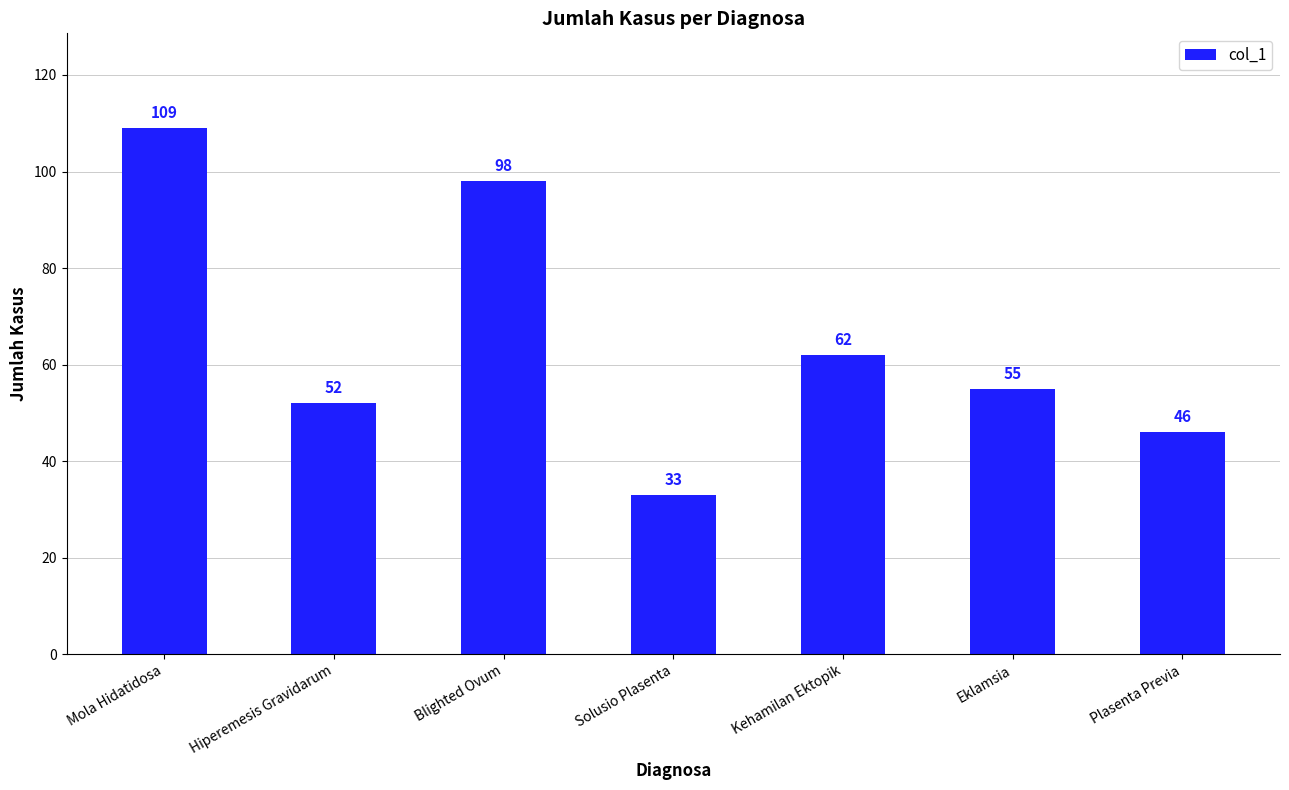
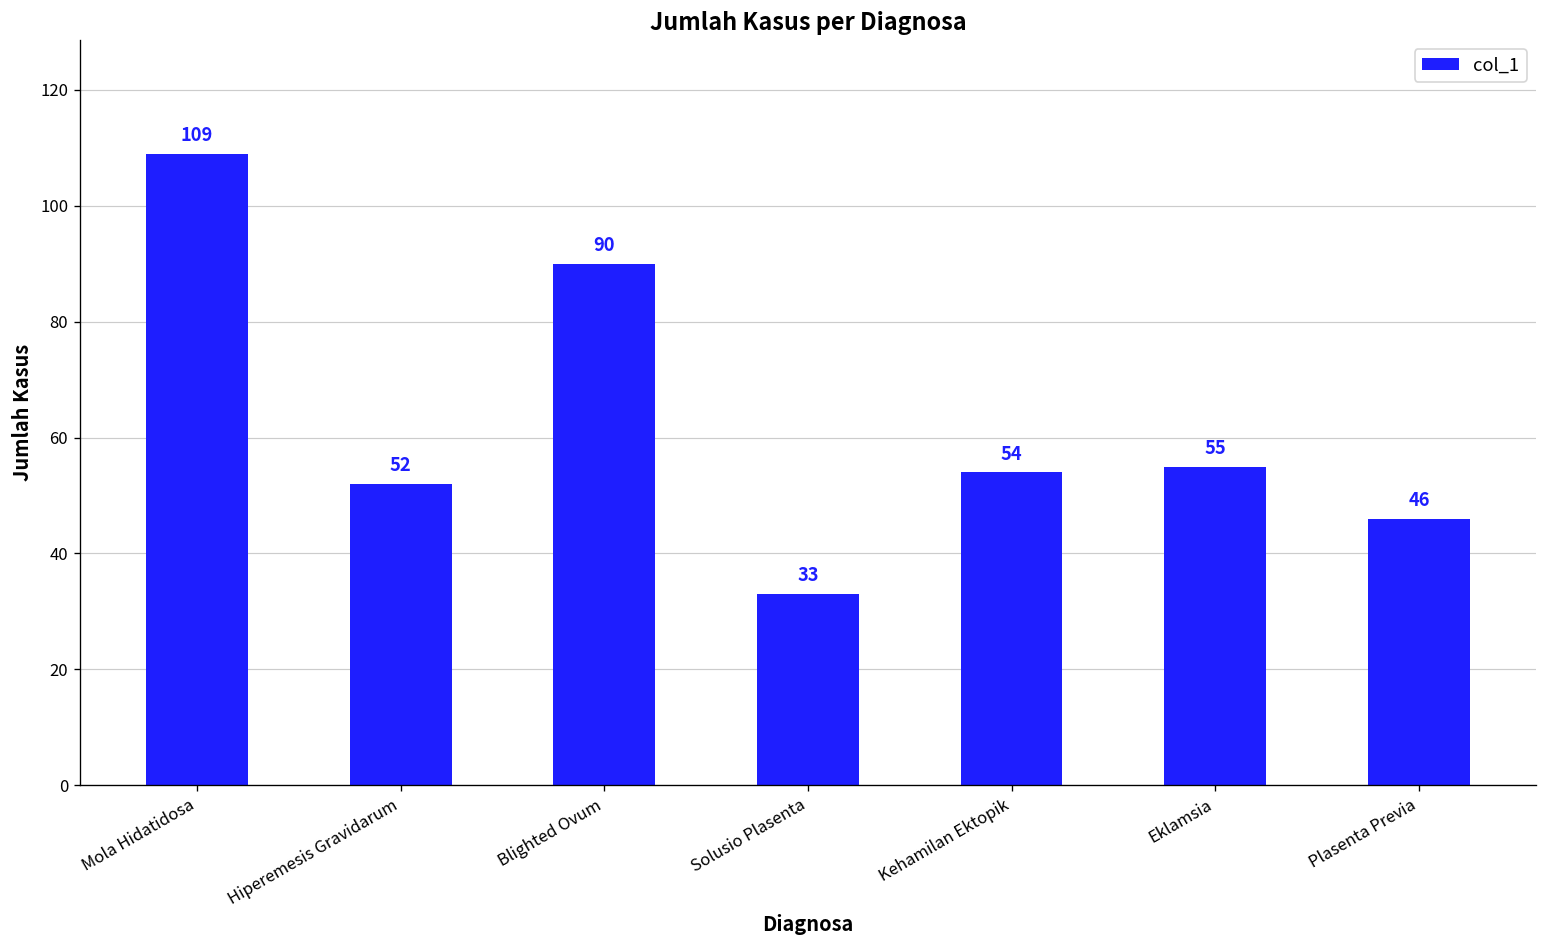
  {
    "Mola Hidatidosa": 109,
    "Hiperemesis Gravidarum": 52,
-   "Blighted Ovum": 98,
+   "Blighted Ovum": 90,
    "Solusio Plasenta": 33,
-   "Kehamilan Ektopik": 62,
+   "Kehamilan Ektopik": 54,
    "Eklamsia": 55,
    "Plasenta Previa": 46
  }
